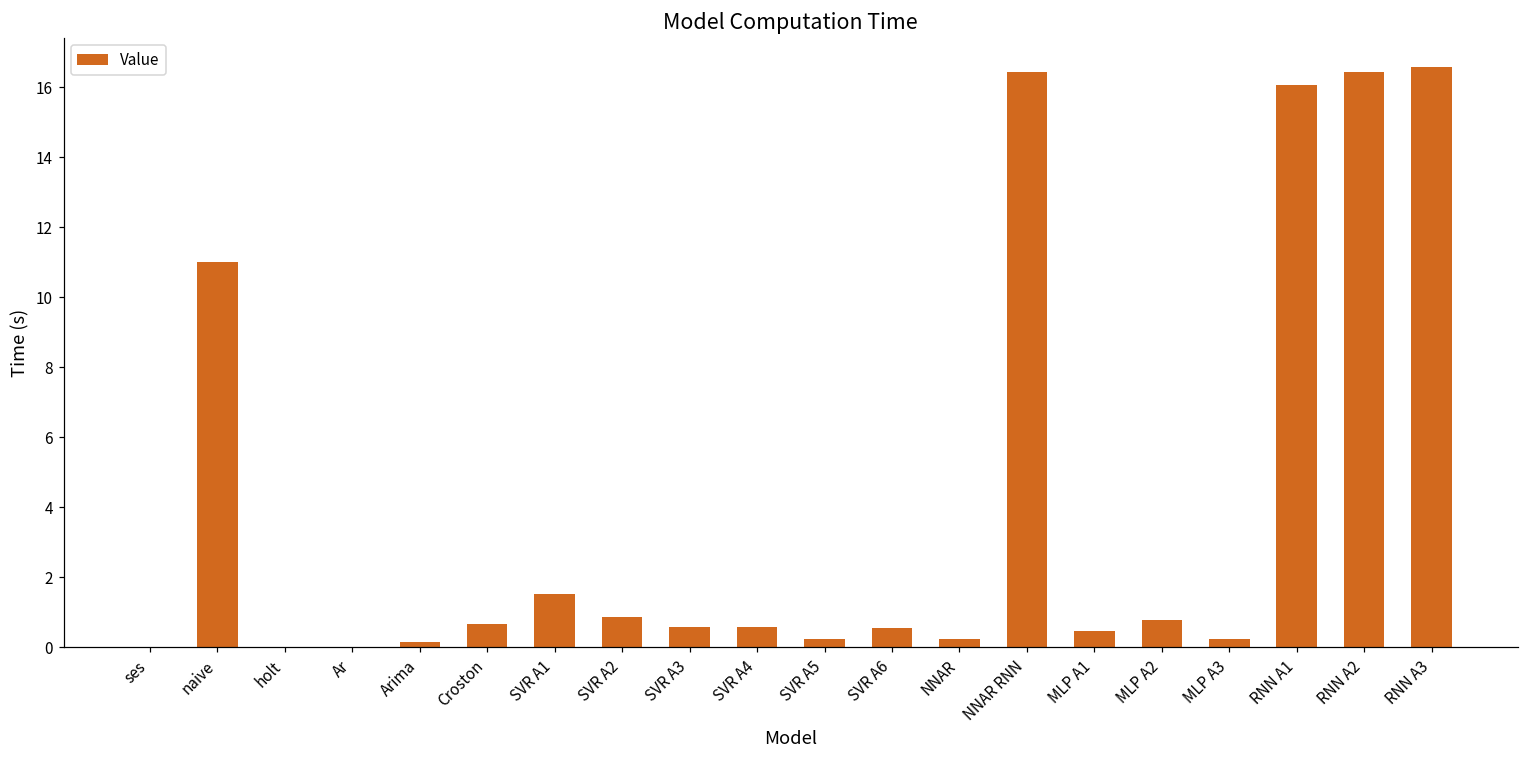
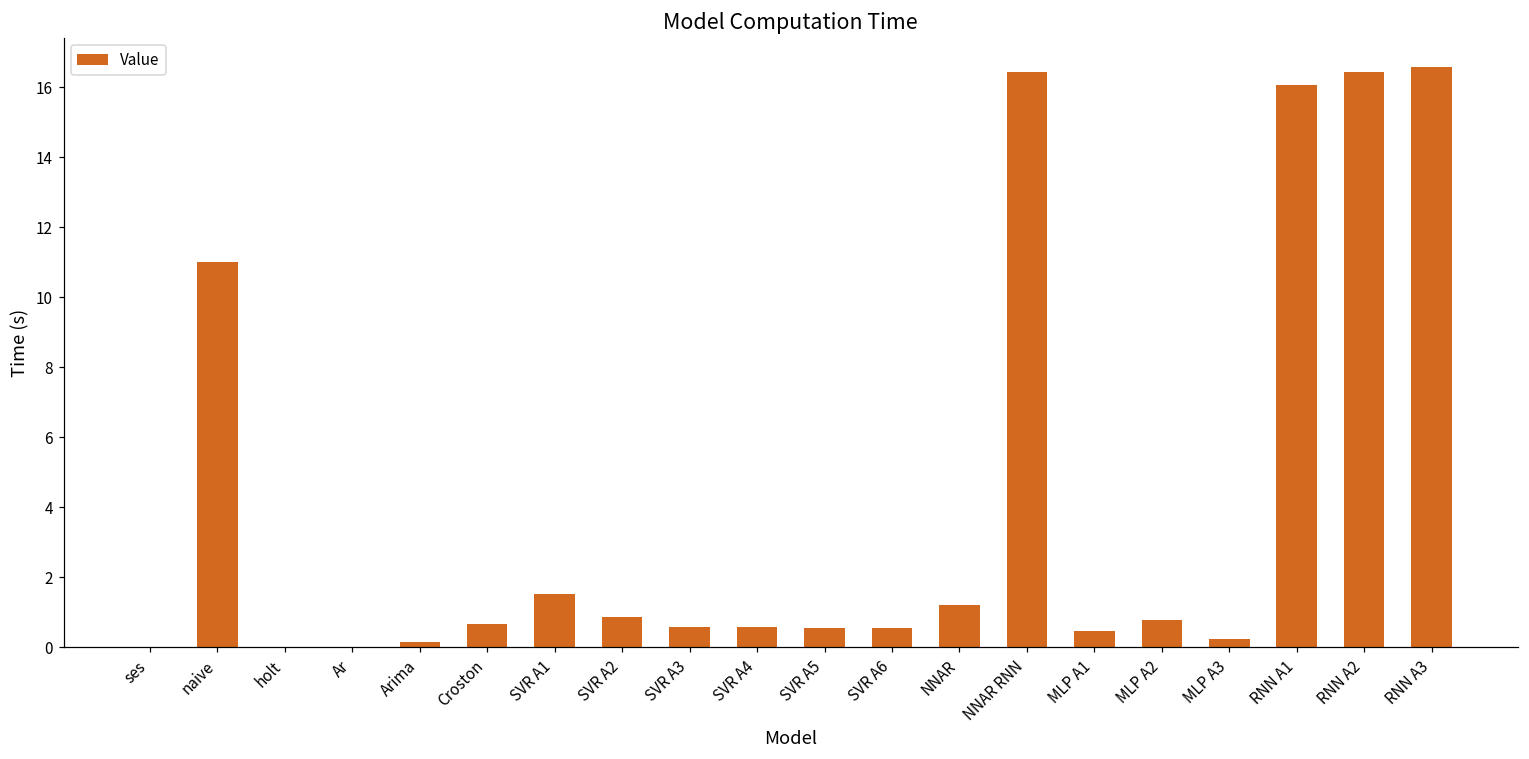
  {
    "naive": 11.0,
    "Arima": 0.1,
    "Croston": 0.7,
    "SVR A1": 1.5,
    "SVR A2": 0.9,
    "SVR A3": 0.6,
    "SVR A4": 0.6,
-   "SVR A5": 0.2,
+   "SVR A5": 0.6,
    "SVR A6": 0.5,
-   "NNAR": 0.2,
+   "NNAR": 1.2,
    "NNAR RNN": 16.4,
    "MLP A1": 0.5,
    "MLP A2": 0.8,
    "MLP A3": 0.2,
    "RNN A1": 16.1,
    "RNN A2": 16.4,
    "RNN A3": 16.6
  }
